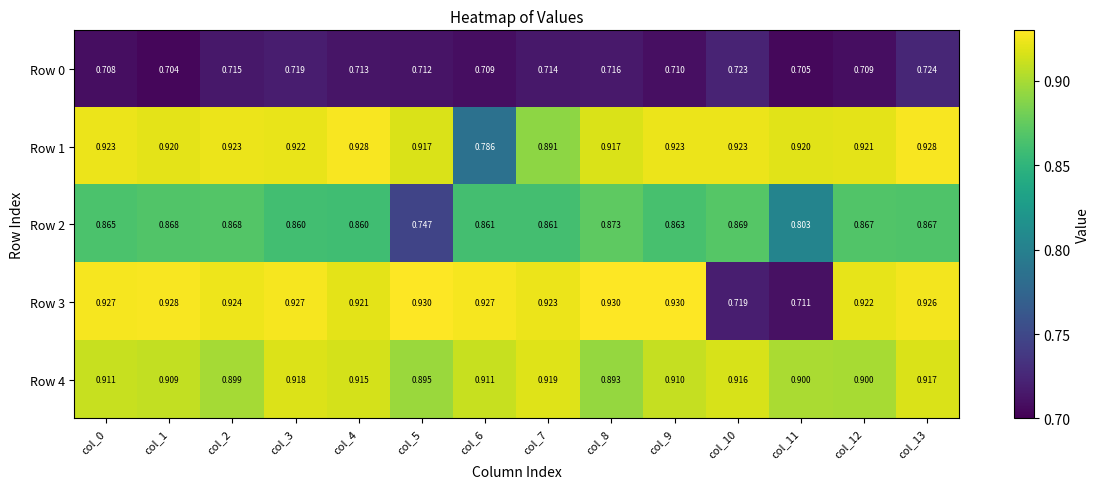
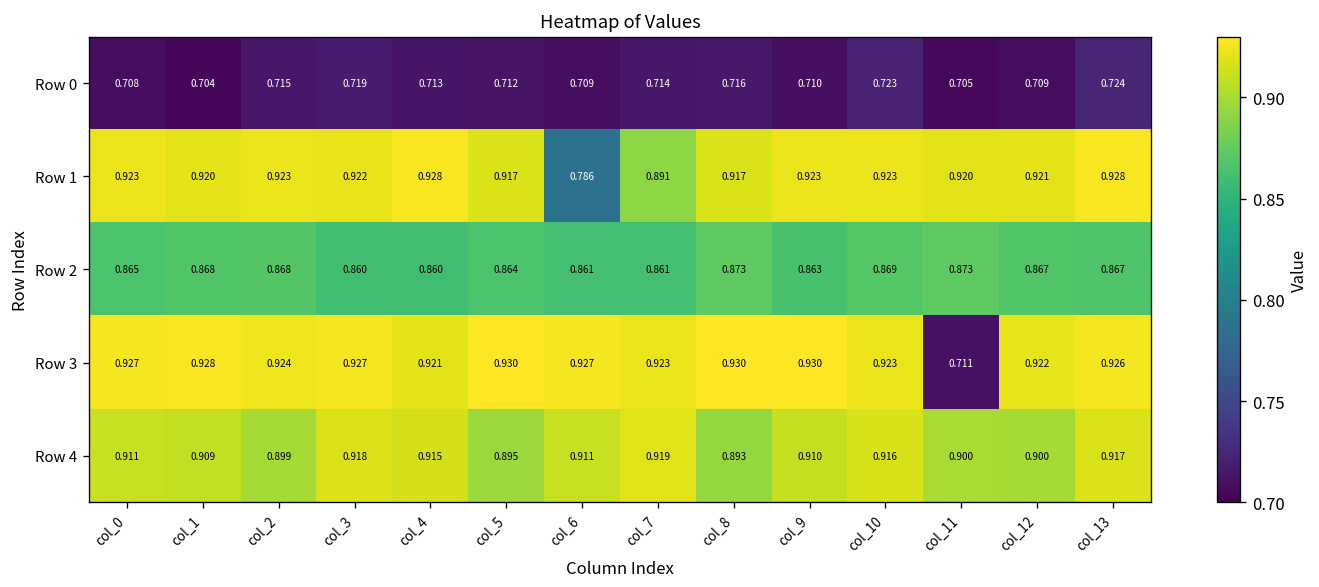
  {
    "Row 0": {
      "col_0": 0.708,
      "col_1": 0.704,
      "col_2": 0.715,
      "col_3": 0.719,
      "col_4": 0.713,
      "col_5": 0.712,
      "col_6": 0.709,
      "col_7": 0.714,
      "col_8": 0.716,
      "col_9": 0.710,
      "col_10": 0.723,
      "col_11": 0.705,
      "col_12": 0.709,
      "col_13": 0.724
    },
    "Row 1": {
      "col_0": 0.923,
      "col_1": 0.920,
      "col_2": 0.923,
      "col_3": 0.922,
      "col_4": 0.928,
      "col_5": 0.917,
      "col_6": 0.786,
      "col_7": 0.891,
      "col_8": 0.917,
      "col_9": 0.923,
      "col_10": 0.923,
      "col_11": 0.920,
      "col_12": 0.921,
      "col_13": 0.928
    },
    "Row 2": {
      "col_0": 0.865,
      "col_1": 0.868,
      "col_2": 0.868,
      "col_3": 0.860,
      "col_4": 0.860,
-     "col_5": 0.747,
+     "col_5": 0.864,
      "col_6": 0.861,
      "col_7": 0.861,
      "col_8": 0.873,
      "col_9": 0.863,
      "col_10": 0.869,
-     "col_11": 0.803,
+     "col_11": 0.873,
      "col_12": 0.867,
      "col_13": 0.867
    },
    "Row 3": {
      "col_0": 0.927,
      "col_1": 0.928,
      "col_2": 0.924,
      "col_3": 0.927,
      "col_4": 0.921,
      "col_5": 0.930,
      "col_6": 0.927,
      "col_7": 0.923,
      "col_8": 0.930,
      "col_9": 0.930,
-     "col_10": 0.719,
+     "col_10": 0.923,
      "col_11": 0.711,
      "col_12": 0.922,
      "col_13": 0.926
    },
    "Row 4": {
      "col_0": 0.911,
      "col_1": 0.909,
      "col_2": 0.899,
      "col_3": 0.918,
      "col_4": 0.915,
      "col_5": 0.895,
      "col_6": 0.911,
      "col_7": 0.919,
      "col_8": 0.893,
      "col_9": 0.910,
      "col_10": 0.916,
      "col_11": 0.900,
      "col_12": 0.900,
      "col_13": 0.917
    }
  }
